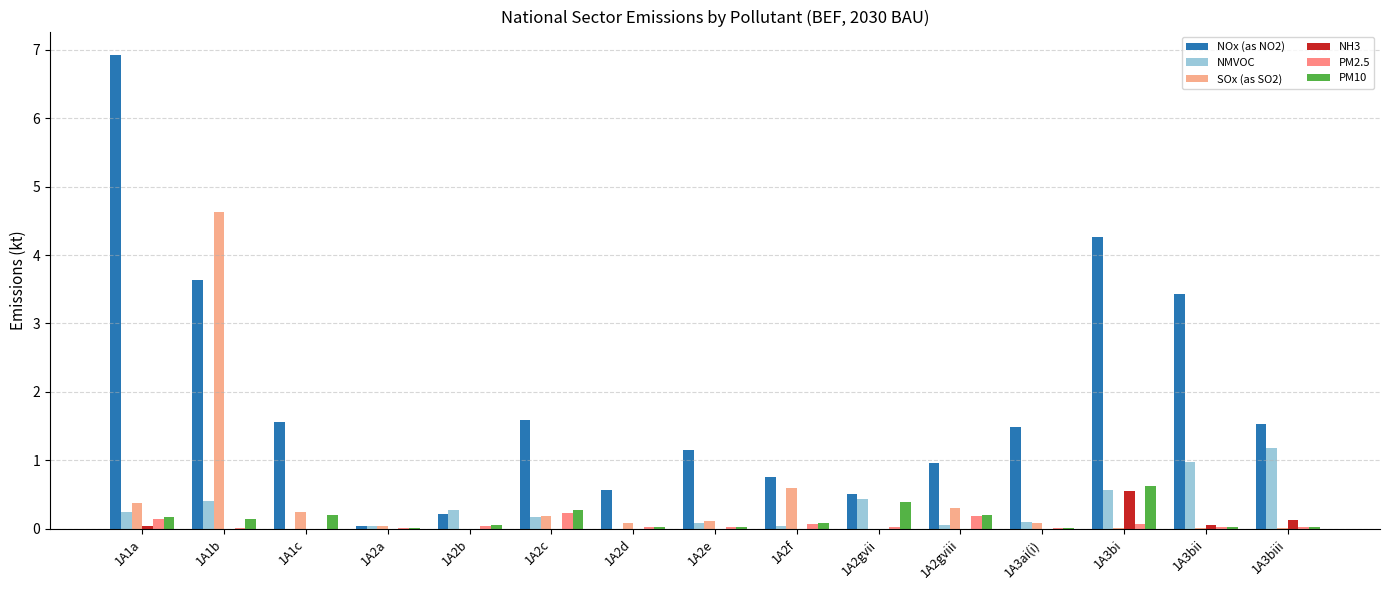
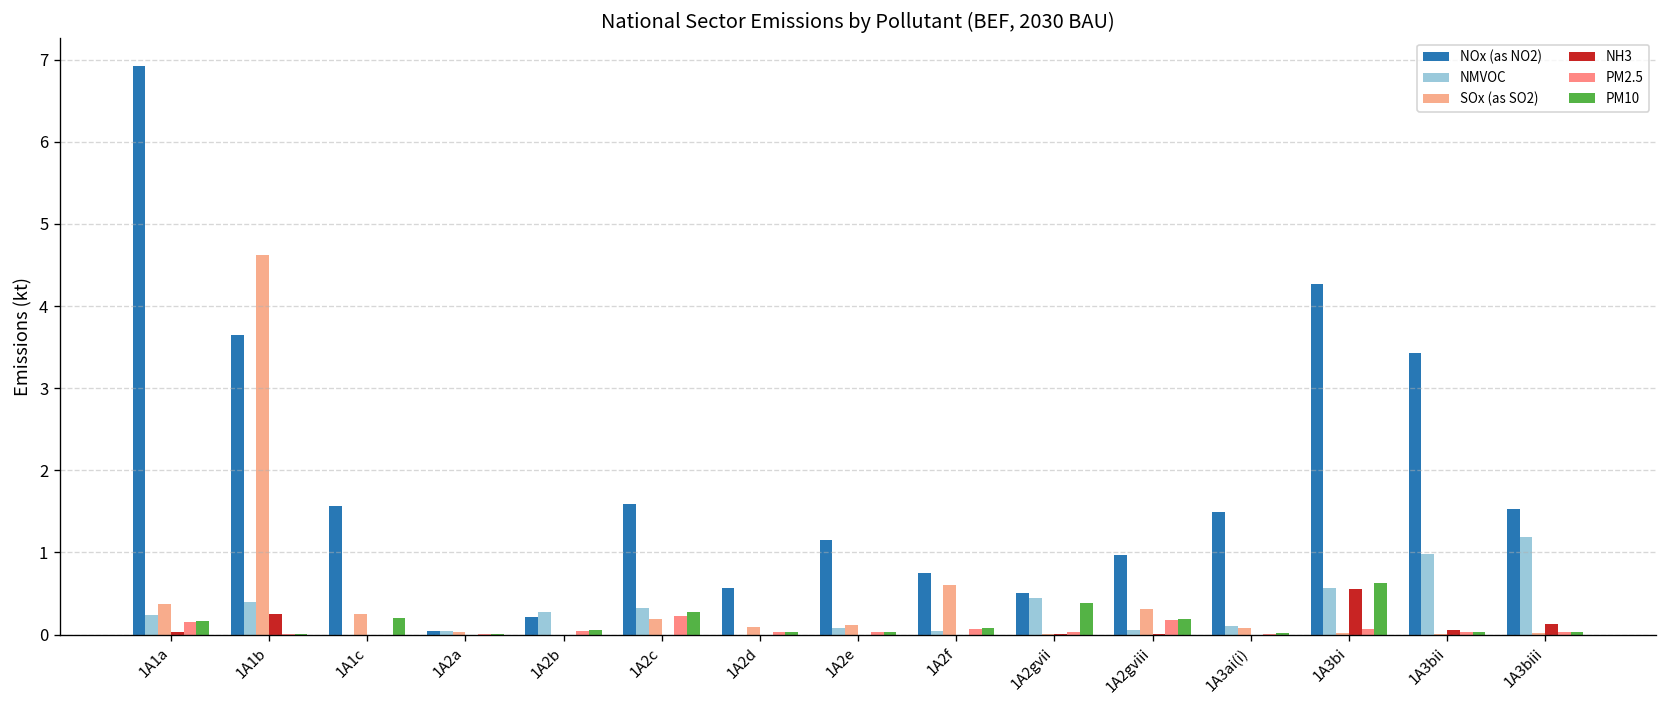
  {
    "NOx (as NO2)": {
      "1A1a": 6.9,
      "1A1b": 3.6,
      "1A1c": 1.6,
      "1A2a": 0.0,
      "1A2b": 0.2,
      "1A2c": 1.6,
      "1A2d": 0.6,
      "1A2e": 1.1,
      "1A2f": 0.7,
      "1A2gvii": 0.5,
      "1A2gviii": 1.0,
      "1A3ai(i)": 1.5,
      "1A3bi": 4.3,
      "1A3bii": 3.4,
      "1A3biii": 1.5
    },
    "NMVOC": {
      "1A1a": 0.2,
      "1A1b": 0.4,
      "1A1c": 0.0,
      "1A2a": 0.0,
      "1A2b": 0.3,
-     "1A2c": 0.2,
+     "1A2c": 0.3,
      "1A2d": 0.0,
      "1A2e": 0.1,
      "1A2f": 0.0,
      "1A2gvii": 0.4,
      "1A2gviii": 0.1,
      "1A3ai(i)": 0.1,
      "1A3bi": 0.6,
      "1A3bii": 1.0,
      "1A3biii": 1.2
    },
    "NH3": {
-     "1A1b": 0.0,
+     "1A1b": 0.3,
      "1A1c": 0.0,
      "1A2a": 0.0,
      "1A2b": 0.0,
      "1A2d": 0.0,
      "1A2e": 0.0,
      "1A2f": 0.0,
      "1A3ai(i)": 0.0,
      "1A3bi": 0.6,
      "1A3bii": 0.1,
      "1A3biii": 0.1
    },
    "PM10": {
      "1A1a": 0.2,
-     "1A1b": 0.1,
+     "1A1b": 0.0,
      "1A1c": 0.2,
      "1A2b": 0.1,
      "1A2c": 0.3,
      "1A2f": 0.1,
      "1A2gvii": 0.4,
      "1A2gviii": 0.2,
      "1A3bi": 0.6
    }
  }
